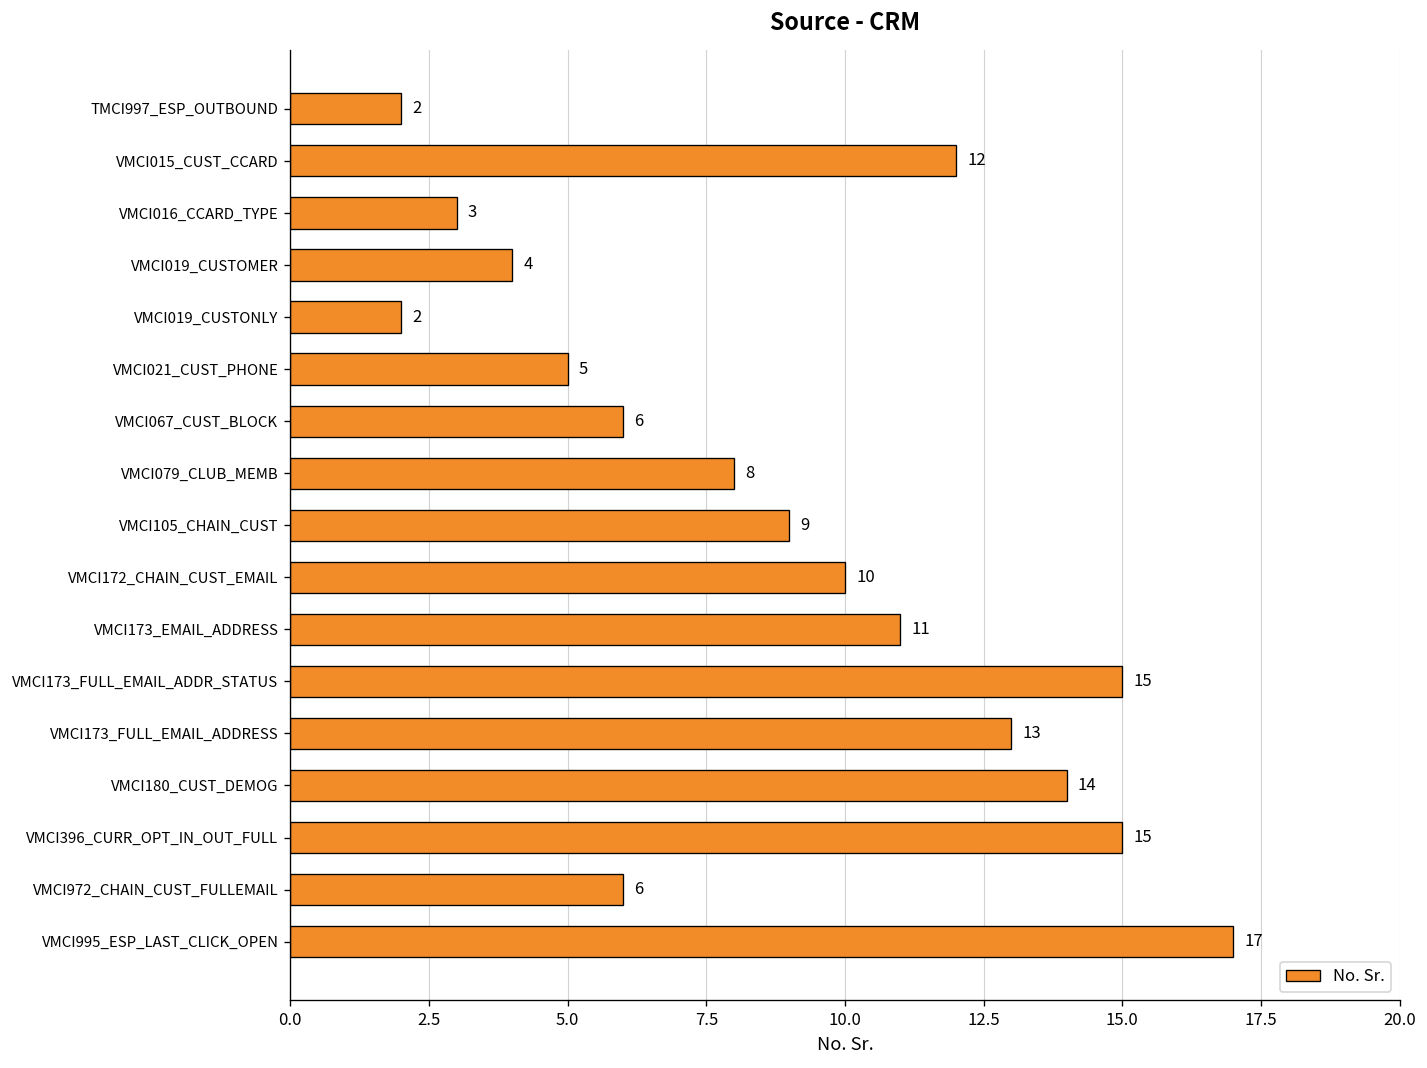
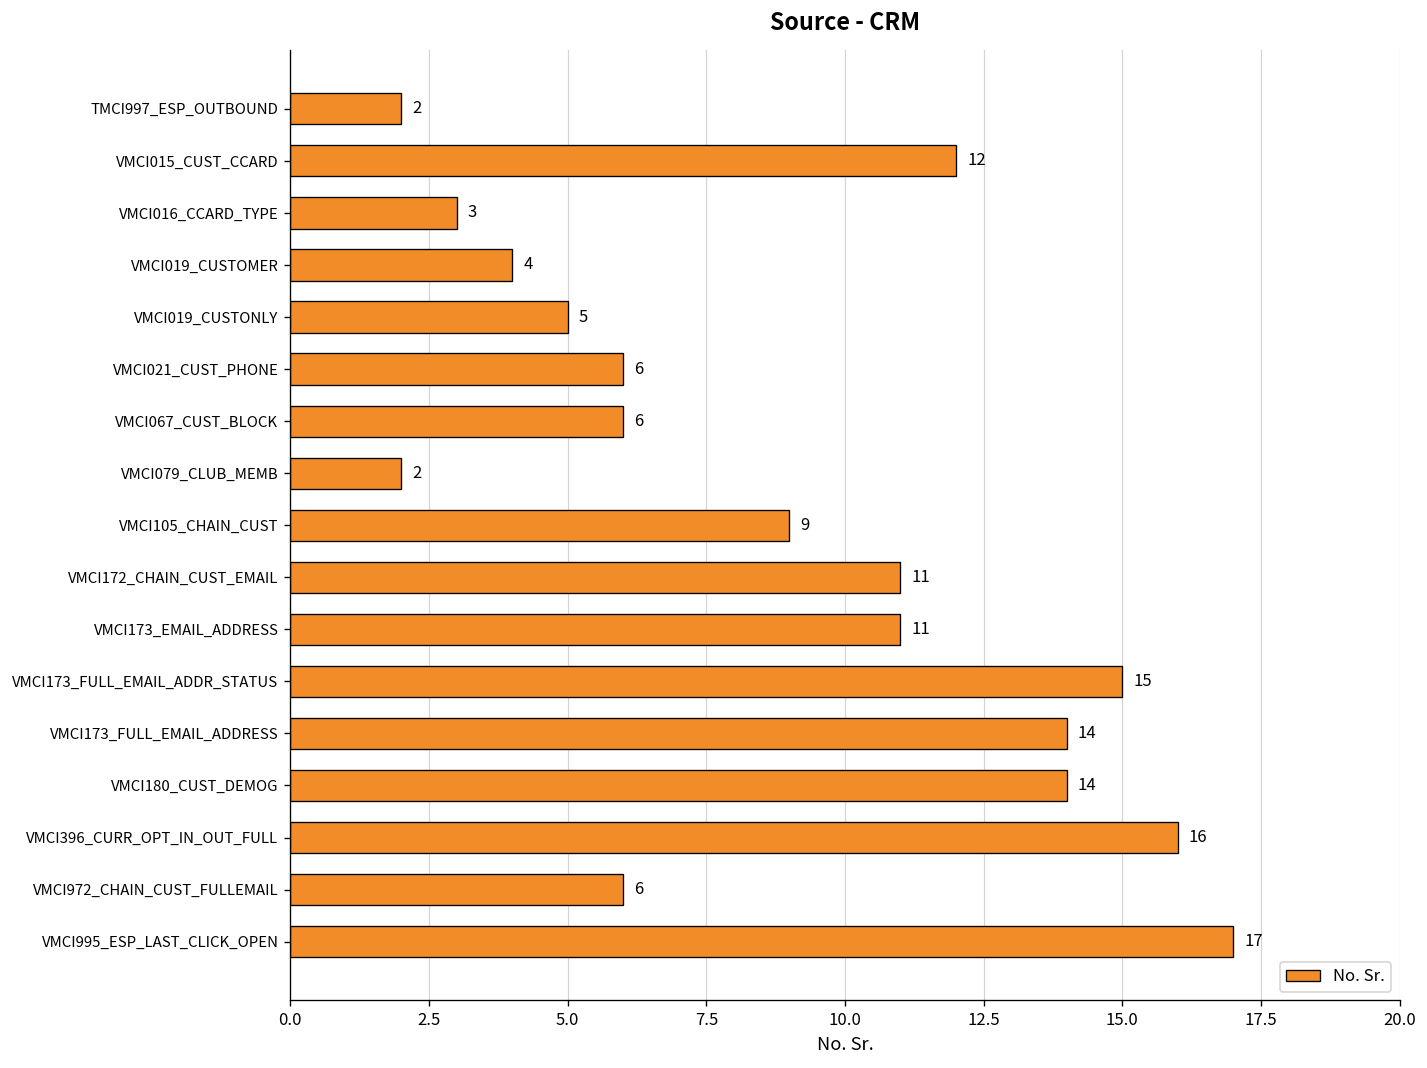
  {
    "TMCI997_ESP_OUTBOUND": 2,
    "VMCI015_CUST_CCARD": 12,
    "VMCI016_CCARD_TYPE": 3,
    "VMCI019_CUSTOMER": 4,
-   "VMCI019_CUSTONLY": 2,
-   "VMCI021_CUST_PHONE": 5,
+   "VMCI019_CUSTONLY": 5,
+   "VMCI021_CUST_PHONE": 6,
    "VMCI067_CUST_BLOCK": 6,
-   "VMCI079_CLUB_MEMB": 8,
+   "VMCI079_CLUB_MEMB": 2,
    "VMCI105_CHAIN_CUST": 9,
-   "VMCI172_CHAIN_CUST_EMAIL": 10,
+   "VMCI172_CHAIN_CUST_EMAIL": 11,
    "VMCI173_EMAIL_ADDRESS": 11,
    "VMCI173_FULL_EMAIL_ADDR_STATUS": 15,
-   "VMCI173_FULL_EMAIL_ADDRESS": 13,
+   "VMCI173_FULL_EMAIL_ADDRESS": 14,
    "VMCI180_CUST_DEMOG": 14,
-   "VMCI396_CURR_OPT_IN_OUT_FULL": 15,
+   "VMCI396_CURR_OPT_IN_OUT_FULL": 16,
    "VMCI972_CHAIN_CUST_FULLEMAIL": 6,
    "VMCI995_ESP_LAST_CLICK_OPEN": 17
  }
